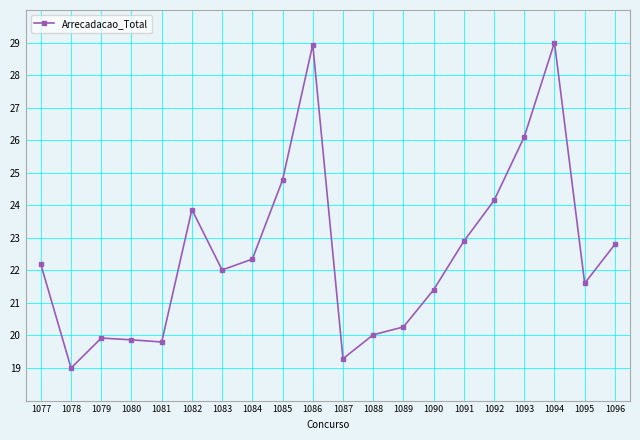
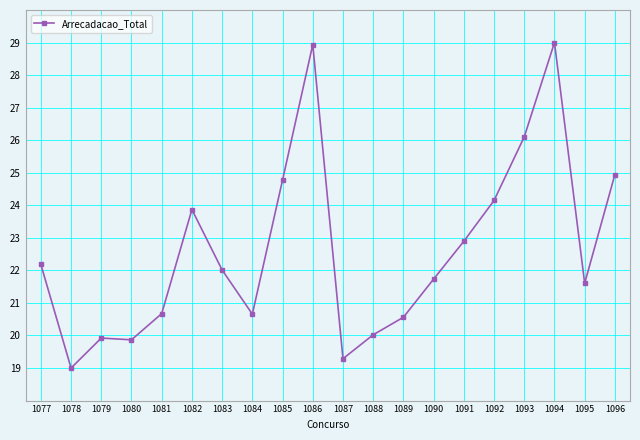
  {
    "1077": 22.2,
    "1078": 19.0,
    "1079": 19.9,
    "1080": 19.9,
-   "1081": 19.8,
+   "1081": 20.7,
    "1082": 23.9,
    "1083": 22.0,
-   "1084": 22.3,
+   "1084": 20.7,
    "1085": 24.8,
    "1086": 28.9,
    "1087": 19.3,
    "1088": 20.0,
-   "1089": 20.3,
-   "1090": 21.4,
+   "1089": 20.6,
+   "1090": 21.7,
    "1091": 22.9,
    "1092": 24.1,
    "1093": 26.1,
    "1094": 29.0,
    "1095": 21.6,
-   "1096": 22.8
+   "1096": 24.9
  }
